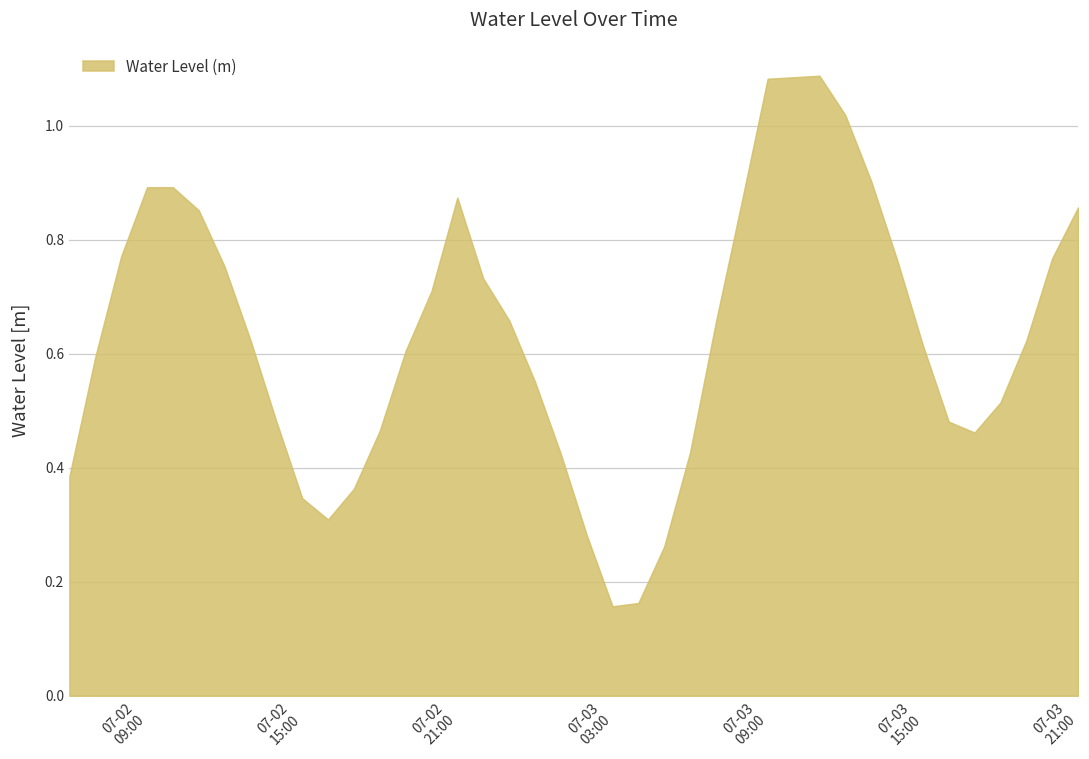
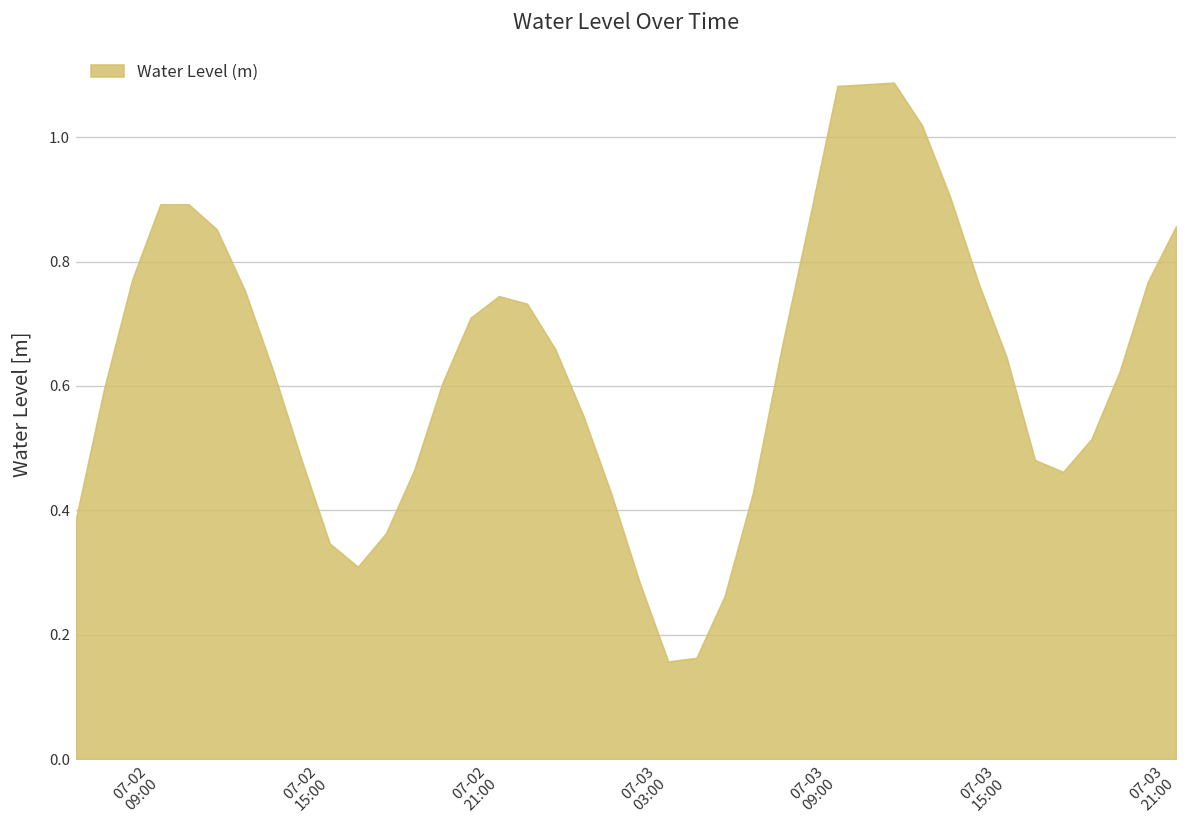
  {
    "07-02 09:00": 0.89,
    "07-02 15:00": 0.35,
-   "07-02 21:00": 0.87,
+   "07-02 21:00": 0.74,
    "07-03 03:00": 0.16,
    "07-03 09:00": 1.08,
-   "07-03 15:00": 0.61,
+   "07-03 15:00": 0.65,
    "07-03 21:00": 0.86
  }
